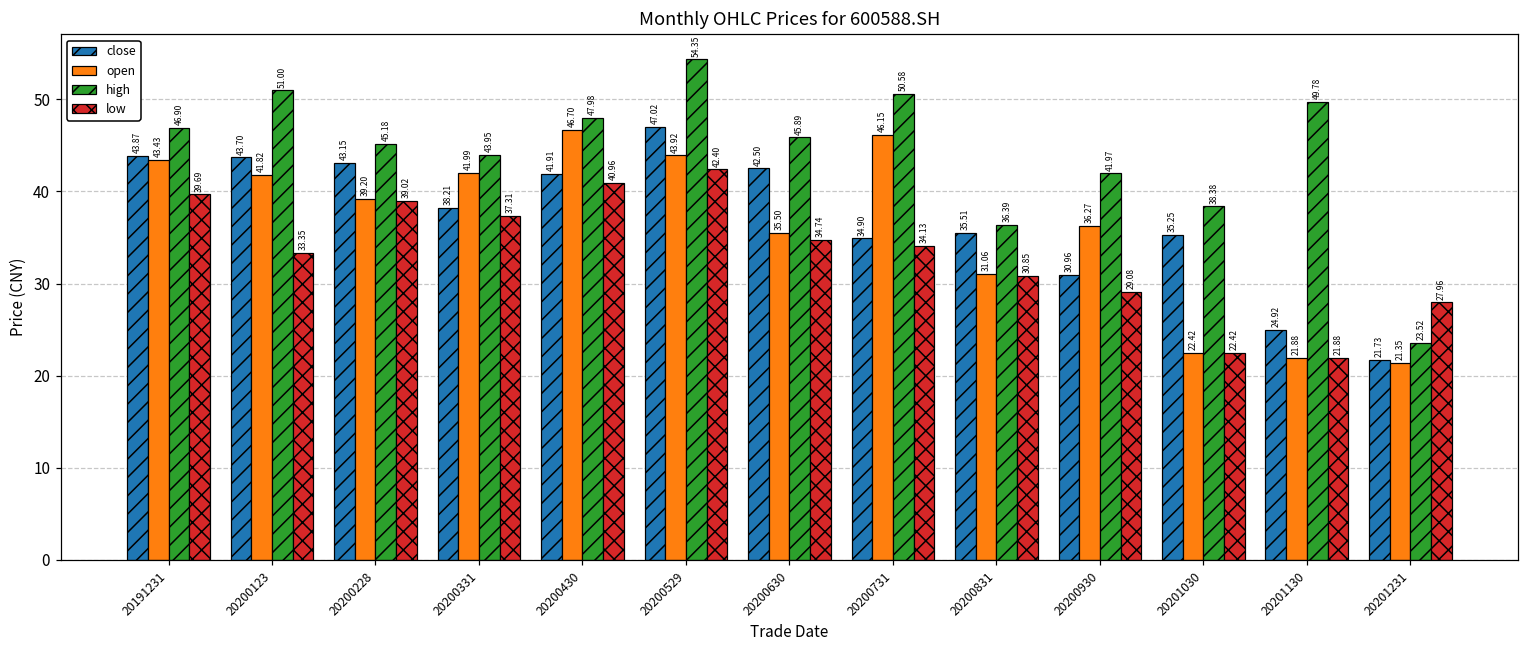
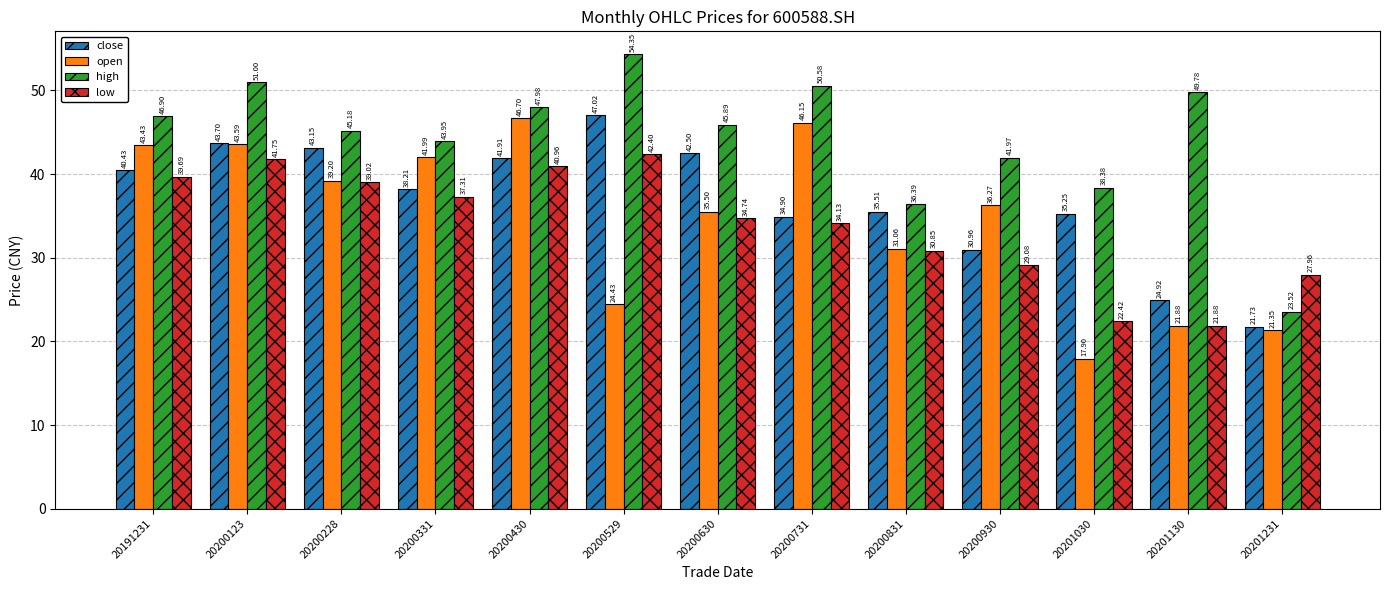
  {
    "close": {
-     "20191231": 43.87,
+     "20191231": 40.43,
      "20200123": 43.70,
      "20200228": 43.15,
      "20200331": 38.21,
      "20200430": 41.91,
      "20200529": 47.02,
      "20200630": 42.50,
      "20200731": 34.90,
      "20200831": 35.51,
      "20200930": 30.96,
      "20201030": 35.25,
      "20201130": 24.92,
      "20201231": 21.73
    },
    "open": {
      "20191231": 43.43,
-     "20200123": 41.82,
+     "20200123": 43.59,
      "20200228": 39.20,
      "20200331": 41.99,
      "20200430": 46.70,
-     "20200529": 43.92,
+     "20200529": 24.43,
      "20200630": 35.50,
      "20200731": 46.15,
      "20200831": 31.06,
      "20200930": 36.27,
-     "20201030": 22.42,
+     "20201030": 17.90,
      "20201130": 21.88,
      "20201231": 21.35
    },
    "high": {
      "20191231": 46.90,
      "20200123": 51.00,
      "20200228": 45.18,
      "20200331": 43.95,
      "20200430": 47.98,
      "20200529": 54.35,
      "20200630": 45.89,
      "20200731": 50.58,
      "20200831": 36.39,
      "20200930": 41.97,
      "20201030": 38.38,
      "20201130": 49.78,
      "20201231": 23.52
    },
    "low": {
      "20191231": 39.69,
-     "20200123": 33.35,
+     "20200123": 41.75,
      "20200228": 39.02,
      "20200331": 37.31,
      "20200430": 40.96,
      "20200529": 42.40,
      "20200630": 34.74,
      "20200731": 34.13,
      "20200831": 30.85,
      "20200930": 29.08,
      "20201030": 22.42,
      "20201130": 21.88,
      "20201231": 27.96
    }
  }
